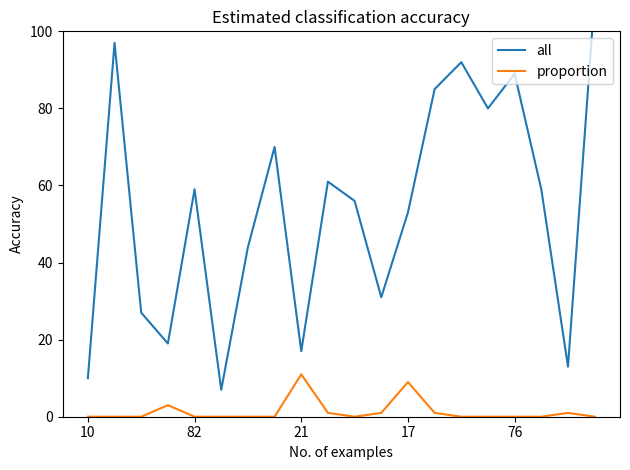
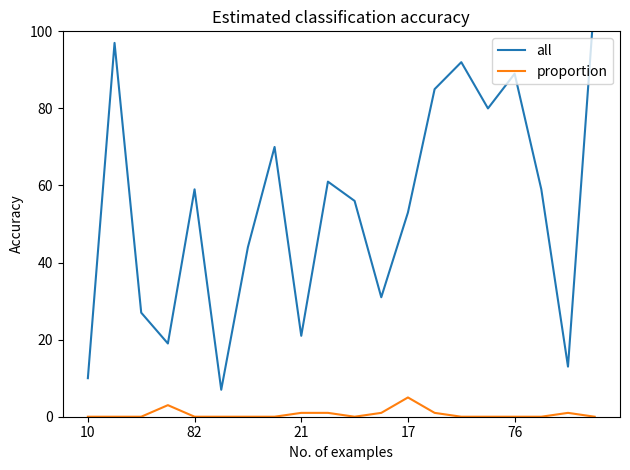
  {
    "all": {
      "10": 10,
      "82": 59,
-     "21": 17,
+     "21": 21,
      "17": 53
    },
    "proportion": {
      "10": 0,
      "82": 0,
-     "21": 11,
-     "17": 9,
+     "21": 1,
+     "17": 5,
      "76": 0
    }
  }
